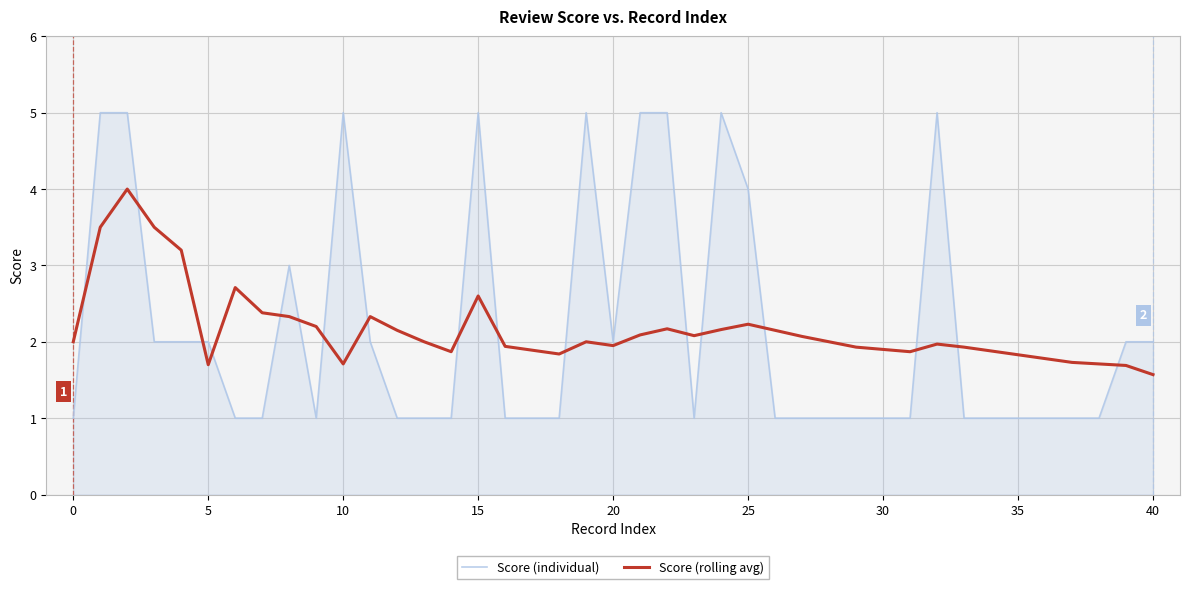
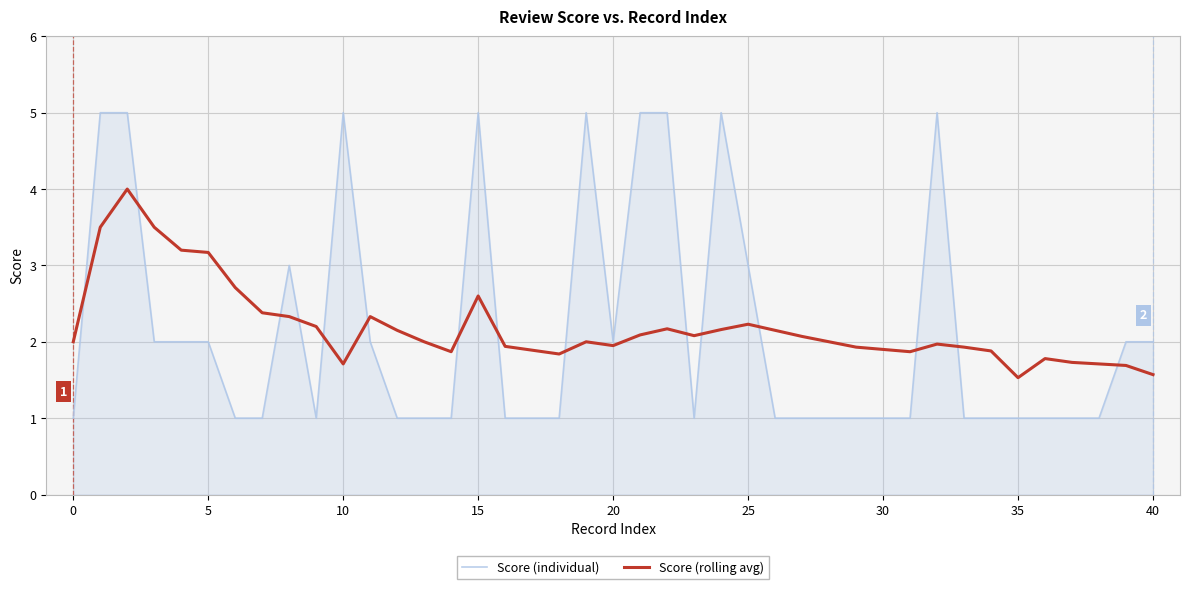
  {
    "Score (individual)": {
      "5": 2,
      "10": 5,
      "15": 5,
      "20": 2,
-     "25": 4,
+     "25": 3,
      "35": 1
    },
    "Score (rolling avg)": {
      "0": 2.0,
-     "5": 1.7,
+     "5": 3.2,
      "10": 1.7,
      "15": 2.6,
      "20": 2.0,
      "25": 2.2,
-     "35": 1.8,
+     "35": 1.5,
      "40": 1.6
    }
  }
